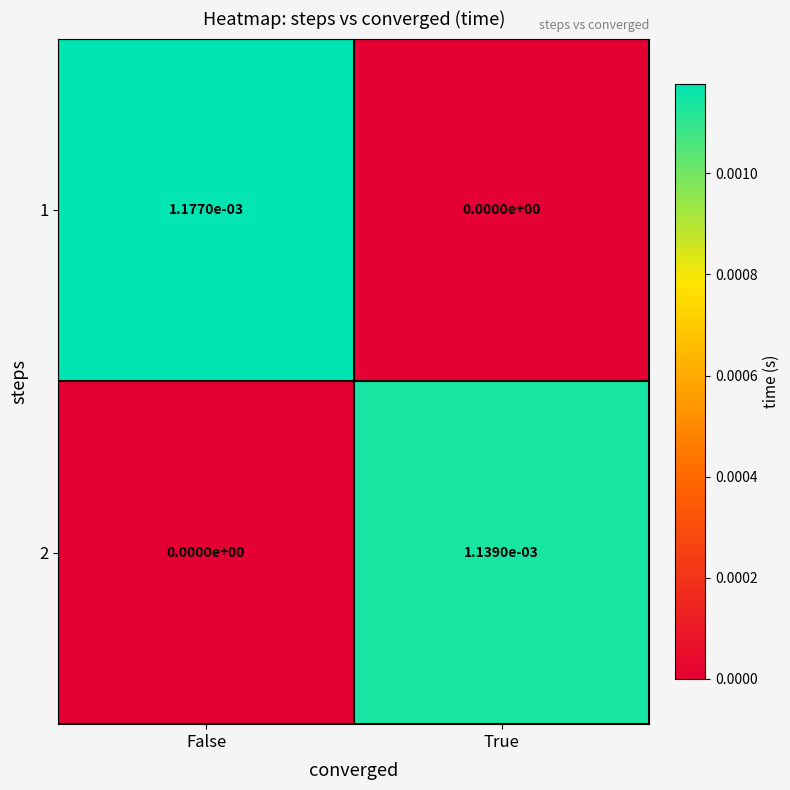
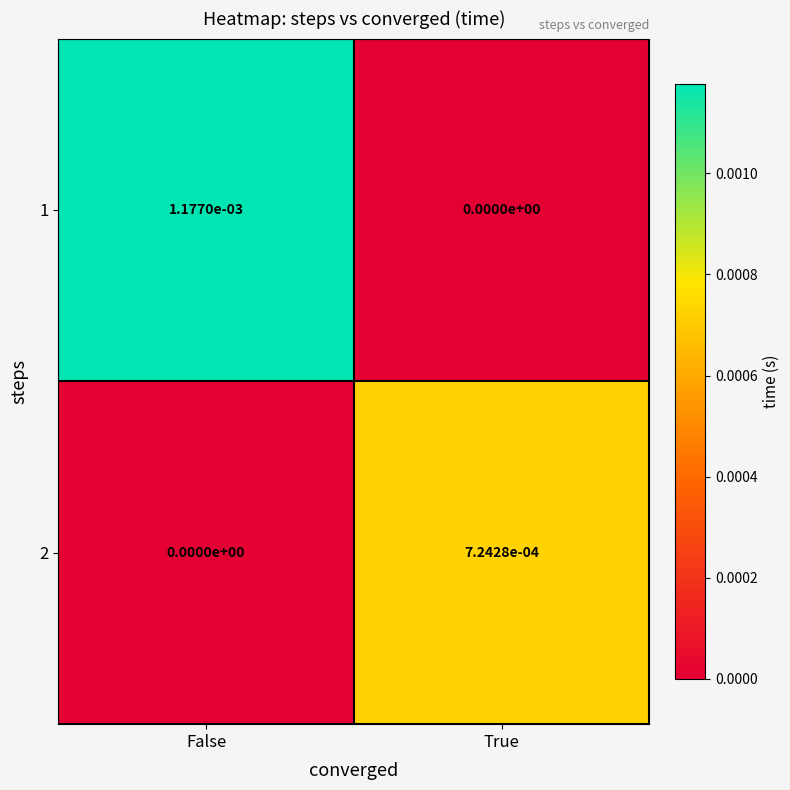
  {
    "1": {
      "False": "1.1770e-03",
      "True": "0.0000e+00"
    },
    "2": {
      "False": "0.0000e+00",
-     "True": "1.1390e-03"
+     "True": "7.2428e-04"
    }
  }
